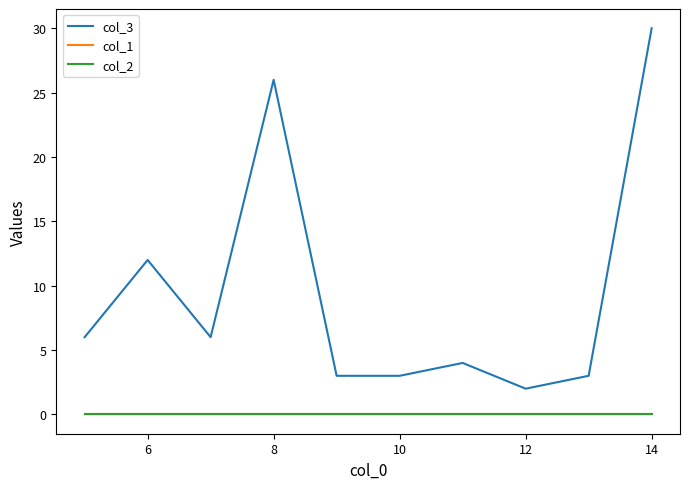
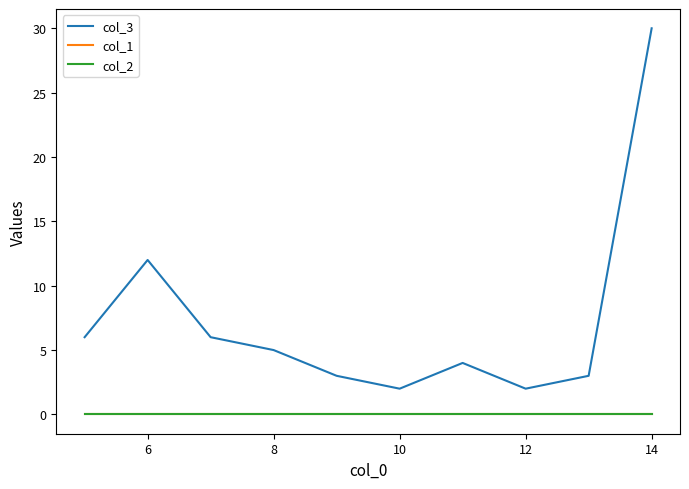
  {
    "col_3": {
      "6": 12,
-     "8": 26,
-     "10": 3,
+     "8": 5,
+     "10": 2,
      "12": 2,
      "14": 30
    },
    "col_2": {
      "6": 0,
      "8": 0,
      "10": 0,
      "12": 0,
      "14": 0
    }
  }
